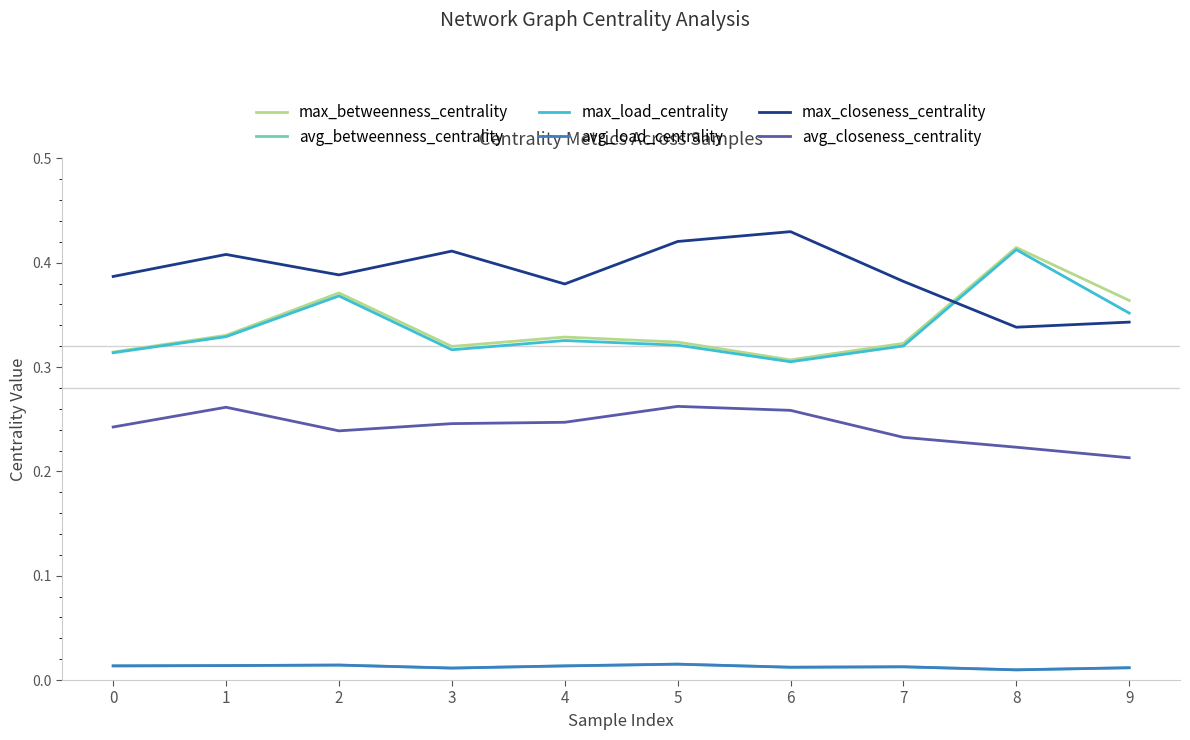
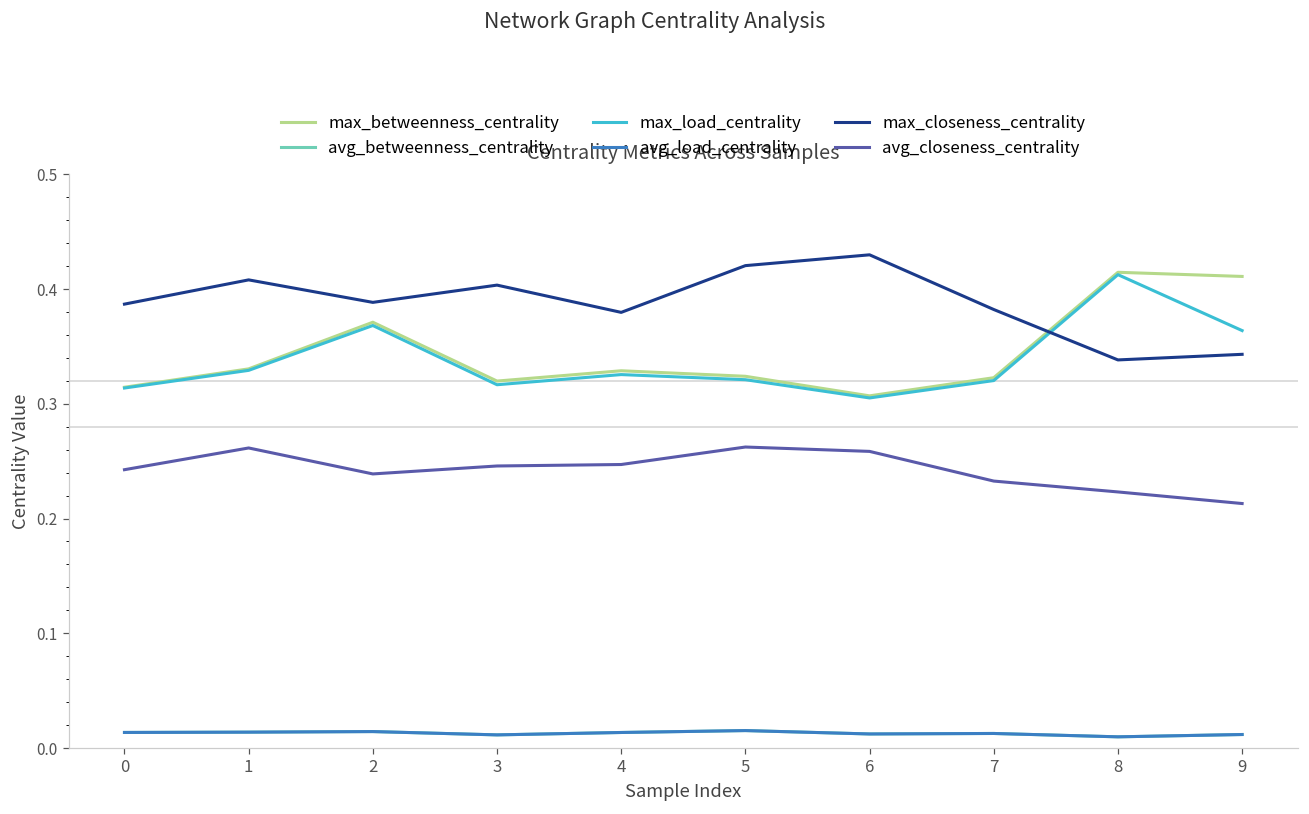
  {
    "max_betweenness_centrality": {
      "2": 0.371,
      "3": 0.320,
      "4": 0.329,
      "5": 0.324,
      "7": 0.323,
-     "9": 0.364
+     "9": 0.411
    },
    "max_load_centrality": {
      "2": 0.368,
      "3": 0.317,
      "4": 0.325,
      "5": 0.321,
      "7": 0.320,
-     "9": 0.352
+     "9": 0.364
    },
    "max_closeness_centrality": {
      "0": 0.387,
      "1": 0.408,
      "2": 0.388,
-     "3": 0.411,
+     "3": 0.403,
      "4": 0.380,
      "5": 0.420,
      "6": 0.430,
      "7": 0.382,
      "8": 0.338,
      "9": 0.343
    }
  }
